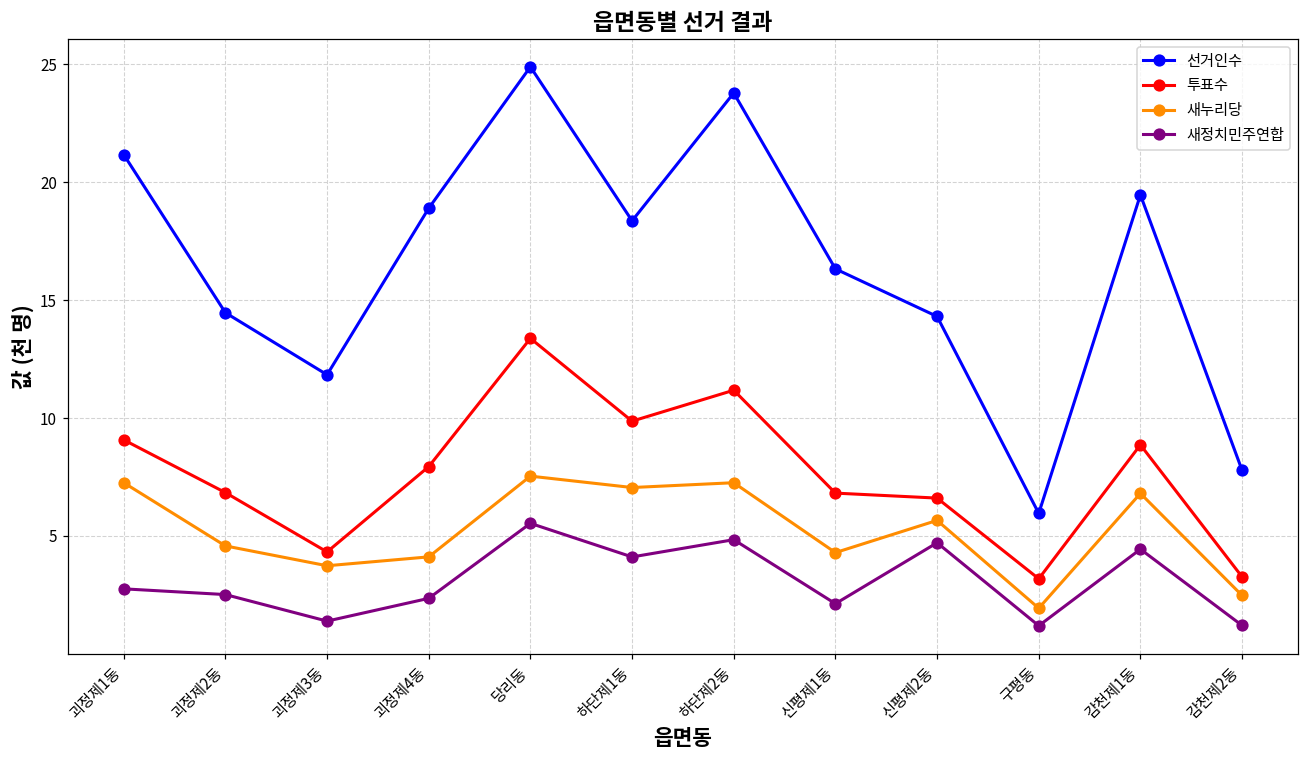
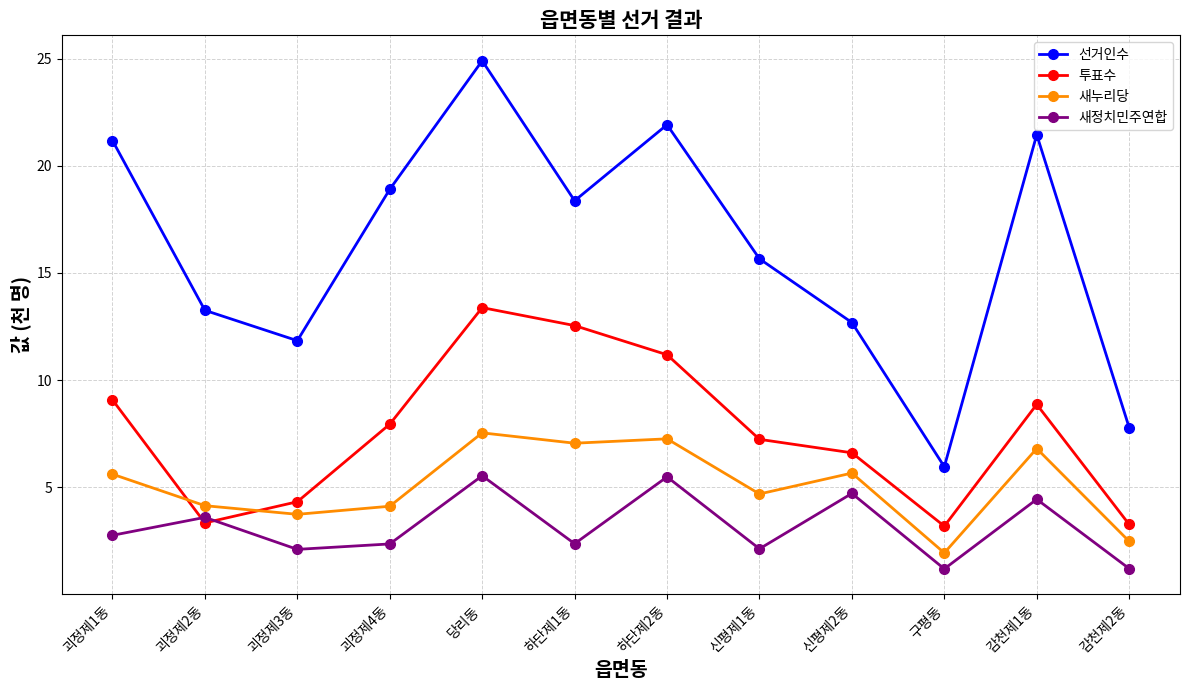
  {
    "선거인수": {
      "괴정제1동": 21.2,
-     "괴정제2동": 14.5,
+     "괴정제2동": 13.3,
      "괴정제3동": 11.8,
      "괴정제4동": 18.9,
      "당리동": 24.9,
      "하단제1동": 18.4,
-     "하단제2동": 23.8,
-     "신평제1동": 16.3,
-     "신평제2동": 14.3,
+     "하단제2동": 21.9,
+     "신평제1동": 15.7,
+     "신평제2동": 12.7,
      "구평동": 6.0,
-     "감천제1동": 19.5,
+     "감천제1동": 21.4,
      "감천제2동": 7.8
    },
    "투표수": {
      "괴정제1동": 9.1,
-     "괴정제2동": 6.8,
+     "괴정제2동": 3.3,
      "괴정제3동": 4.3,
      "괴정제4동": 7.9,
      "당리동": 13.4,
-     "하단제1동": 9.9,
+     "하단제1동": 12.5,
      "하단제2동": 11.2,
-     "신평제1동": 6.8,
+     "신평제1동": 7.2,
      "신평제2동": 6.6,
      "구평동": 3.2,
      "감천제1동": 8.9,
      "감천제2동": 3.3
    },
    "새누리당": {
-     "괴정제1동": 7.3,
-     "괴정제2동": 4.6,
+     "괴정제1동": 5.6,
+     "괴정제2동": 4.1,
      "괴정제3동": 3.7,
      "괴정제4동": 4.1,
      "당리동": 7.5,
      "하단제1동": 7.1,
      "하단제2동": 7.3,
-     "신평제1동": 4.3,
+     "신평제1동": 4.7,
      "신평제2동": 5.7,
      "구평동": 1.9,
      "감천제1동": 6.8,
      "감천제2동": 2.5
    },
    "새정치민주연합": {
      "괴정제1동": 2.8,
-     "괴정제2동": 2.5,
-     "괴정제3동": 1.4,
+     "괴정제2동": 3.6,
+     "괴정제3동": 2.1,
      "괴정제4동": 2.4,
      "당리동": 5.5,
-     "하단제1동": 4.1,
-     "하단제2동": 4.8,
+     "하단제1동": 2.4,
+     "하단제2동": 5.5,
      "신평제1동": 2.1,
      "신평제2동": 4.7,
      "구평동": 1.2,
      "감천제1동": 4.4,
      "감천제2동": 1.2
    }
  }
